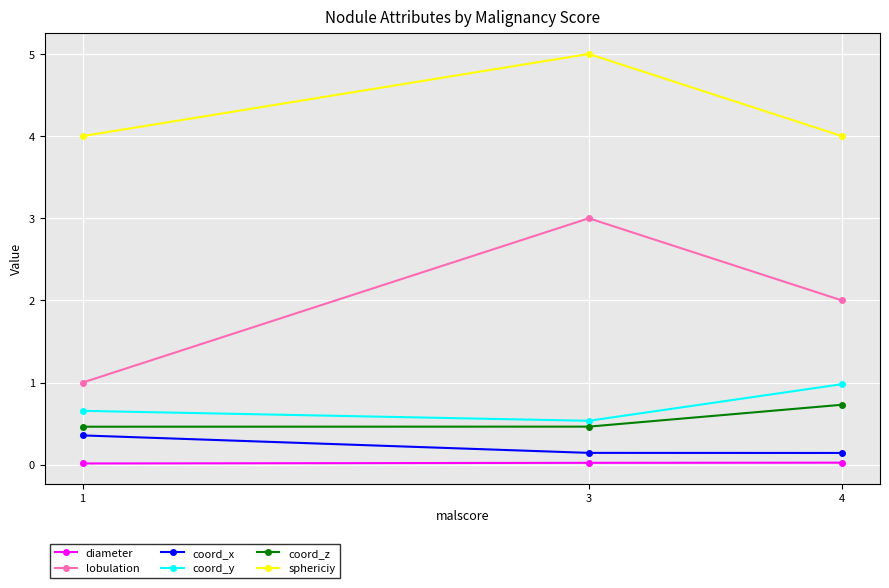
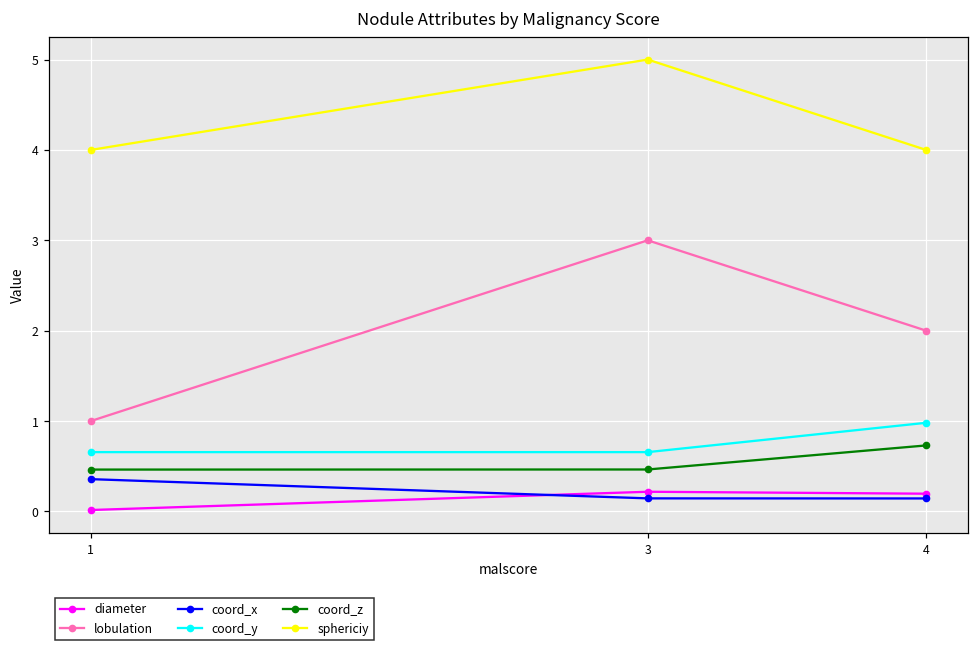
  {
    "diameter": {
      "1": 0.0,
-     "3": 0.0,
-     "4": 0.0
+     "3": 0.2,
+     "4": 0.2
    },
    "lobulation": {
      "1": 1.0,
      "3": 3.0,
      "4": 2.0
    },
    "coord_x": {
      "1": 0.4,
      "3": 0.1,
      "4": 0.1
    },
    "coord_y": {
      "1": 0.7,
-     "3": 0.5,
+     "3": 0.7,
      "4": 1.0
    },
    "coord_z": {
      "1": 0.5,
      "3": 0.5,
      "4": 0.7
    },
    "sphericiy": {
      "1": 4.0,
      "3": 5.0,
      "4": 4.0
    }
  }
